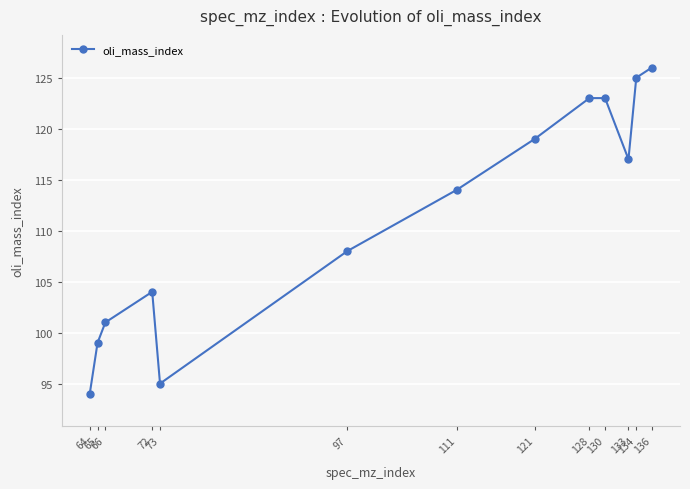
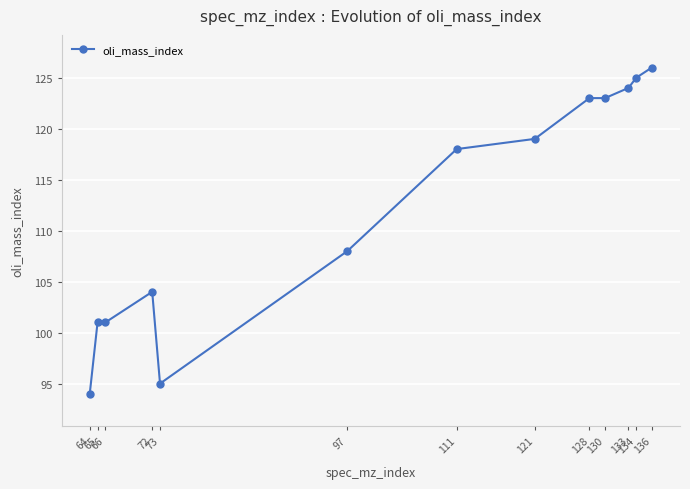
  {
    "64": 94,
-   "65": 99,
+   "65": 101,
    "66": 101,
    "72": 104,
    "73": 95,
    "97": 108,
-   "111": 114,
+   "111": 118,
    "121": 119,
    "128": 123,
    "130": 123,
-   "133": 117,
+   "133": 124,
    "134": 125,
    "136": 126
  }
